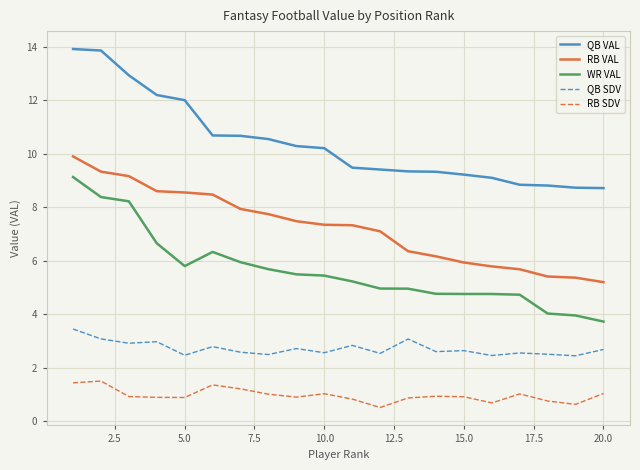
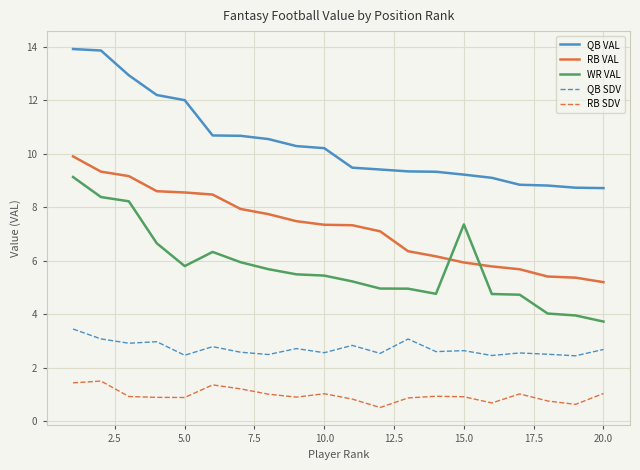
  {
    "WR VAL": {
      "5.0": 5.8,
      "10.0": 5.4,
-     "15.0": 4.8,
+     "15.0": 7.4,
      "20.0": 3.7
    }
  }
